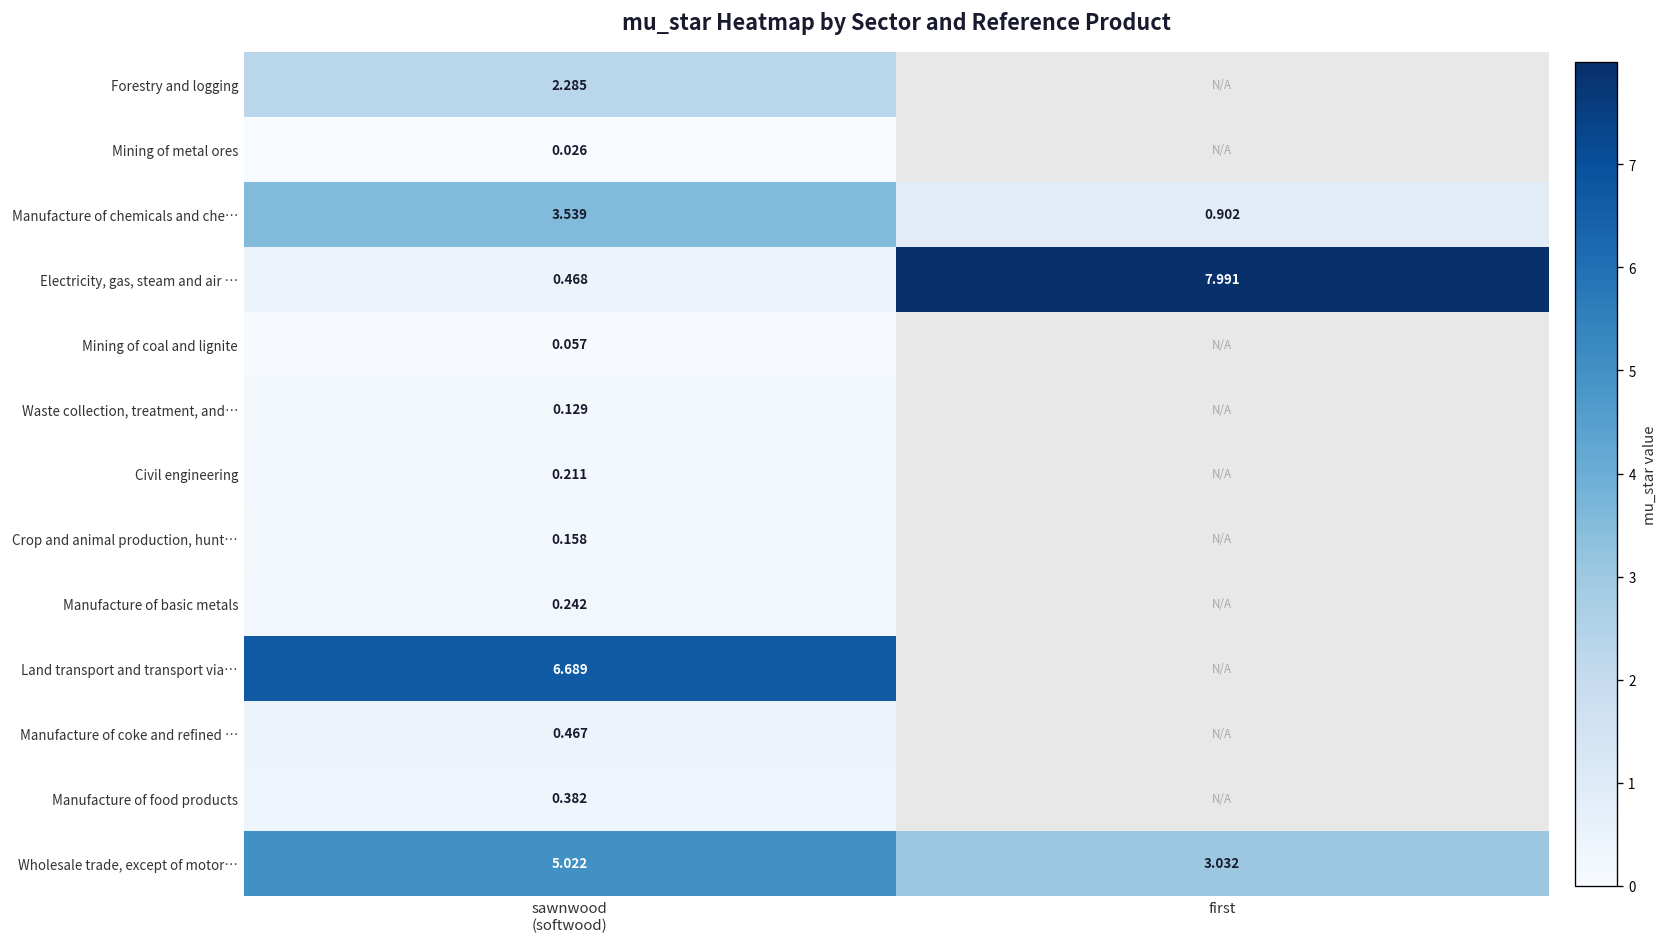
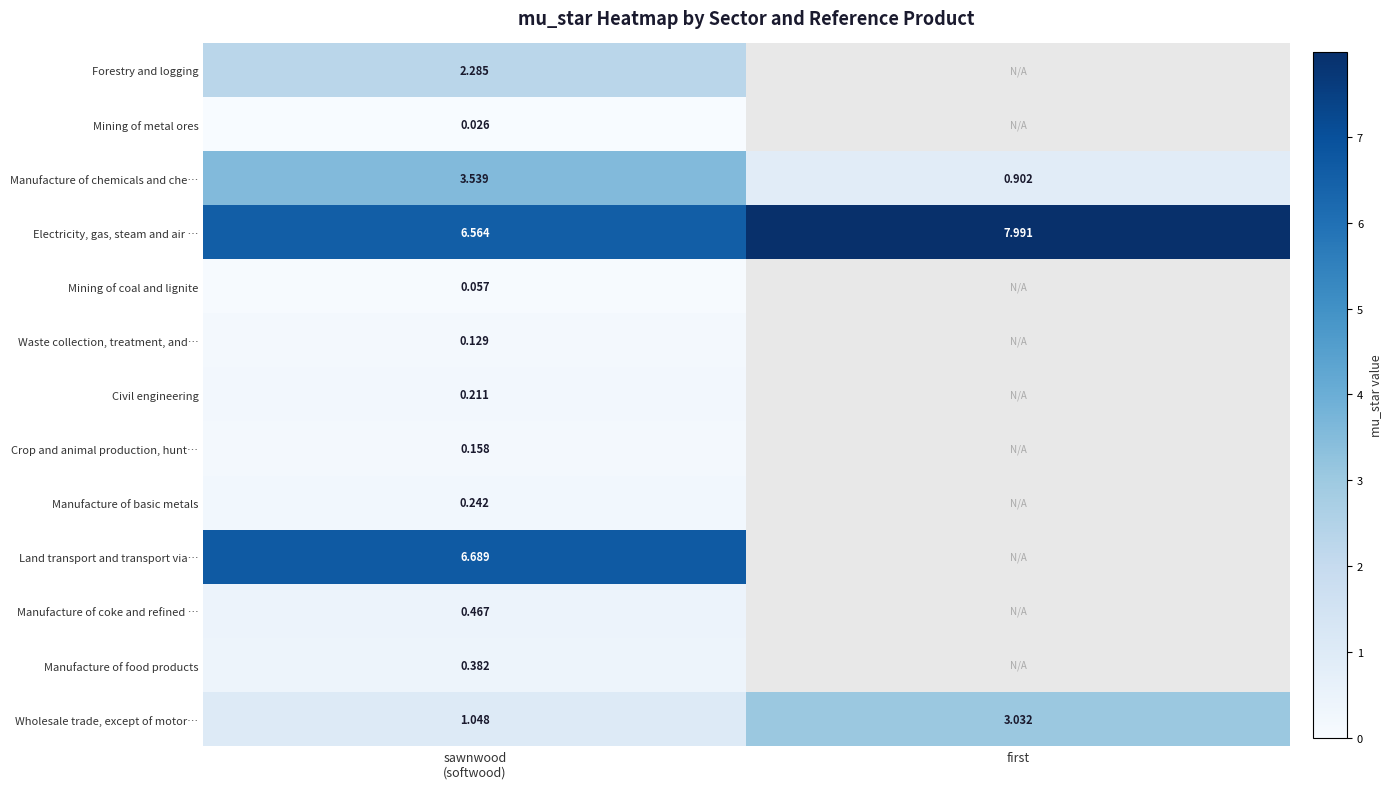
  {
    "Forestry and logging": {
      "sawnwood (softwood)": 2.285
    },
    "Mining of metal ores": {
      "sawnwood (softwood)": 0.026
    },
    "Manufacture of chemicals and che…": {
      "sawnwood (softwood)": 3.539,
      "first": 0.902
    },
    "Electricity, gas, steam and air …": {
-     "sawnwood (softwood)": 0.468,
+     "sawnwood (softwood)": 6.564,
      "first": 7.991
    },
    "Mining of coal and lignite": {
      "sawnwood (softwood)": 0.057
    },
    "Waste collection, treatment, and…": {
      "sawnwood (softwood)": 0.129
    },
    "Civil engineering": {
      "sawnwood (softwood)": 0.211
    },
    "Crop and animal production, hunt…": {
      "sawnwood (softwood)": 0.158
    },
    "Manufacture of basic metals": {
      "sawnwood (softwood)": 0.242
    },
    "Land transport and transport via…": {
      "sawnwood (softwood)": 6.689
    },
    "Manufacture of coke and refined …": {
      "sawnwood (softwood)": 0.467
    },
    "Manufacture of food products": {
      "sawnwood (softwood)": 0.382
    },
    "Wholesale trade, except of motor…": {
-     "sawnwood (softwood)": 5.022,
+     "sawnwood (softwood)": 1.048,
      "first": 3.032
    }
  }
